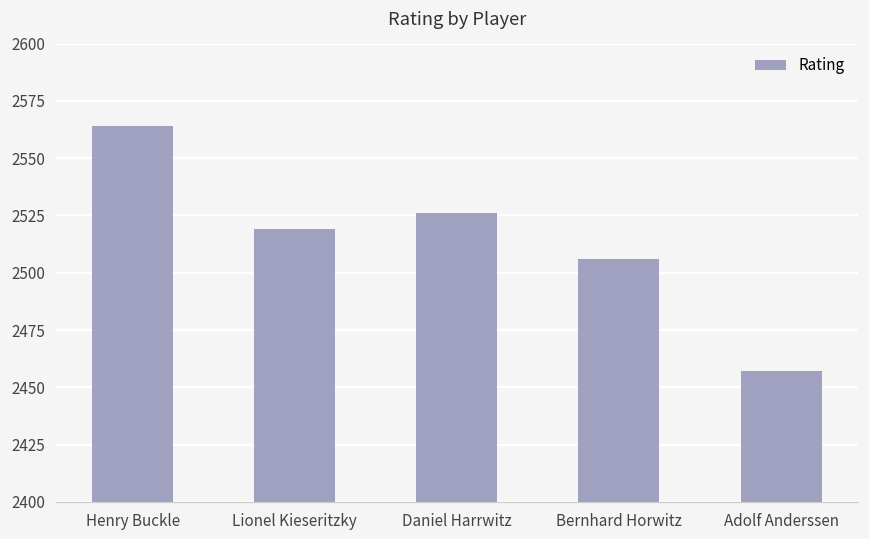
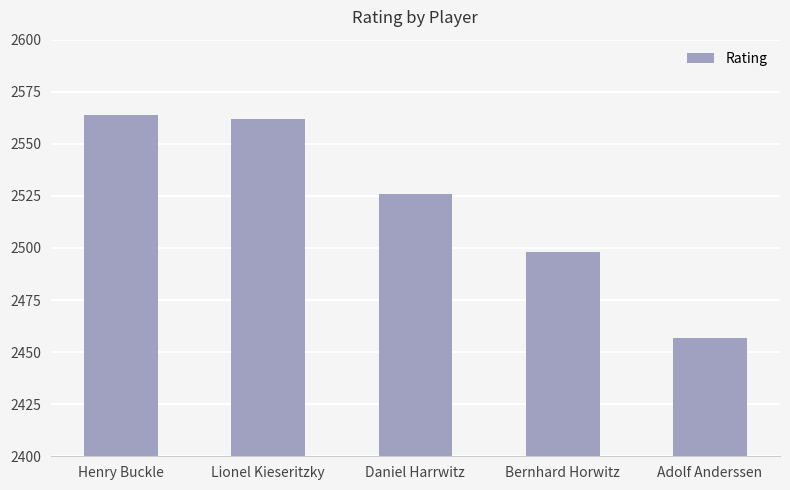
  {
    "Henry Buckle": 2564,
-   "Lionel Kieseritzky": 2519,
+   "Lionel Kieseritzky": 2562,
    "Daniel Harrwitz": 2526,
-   "Bernhard Horwitz": 2506,
+   "Bernhard Horwitz": 2498,
    "Adolf Anderssen": 2457
  }
